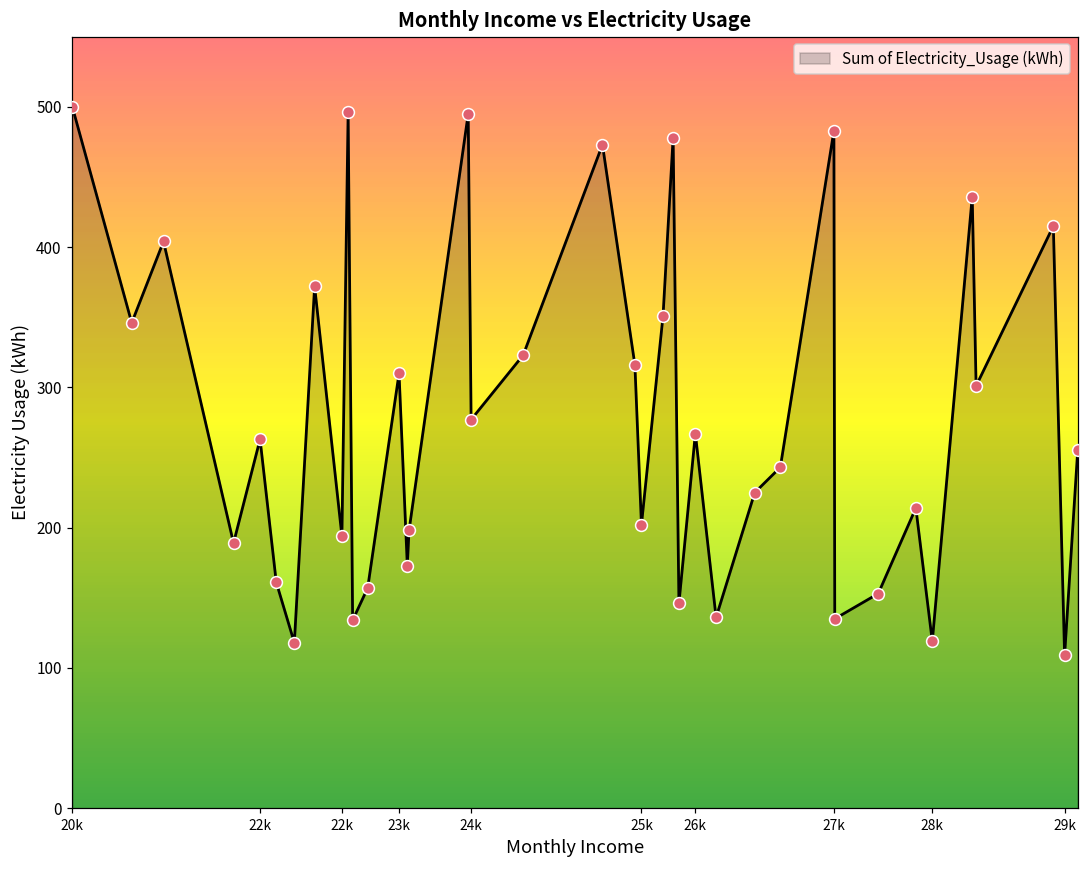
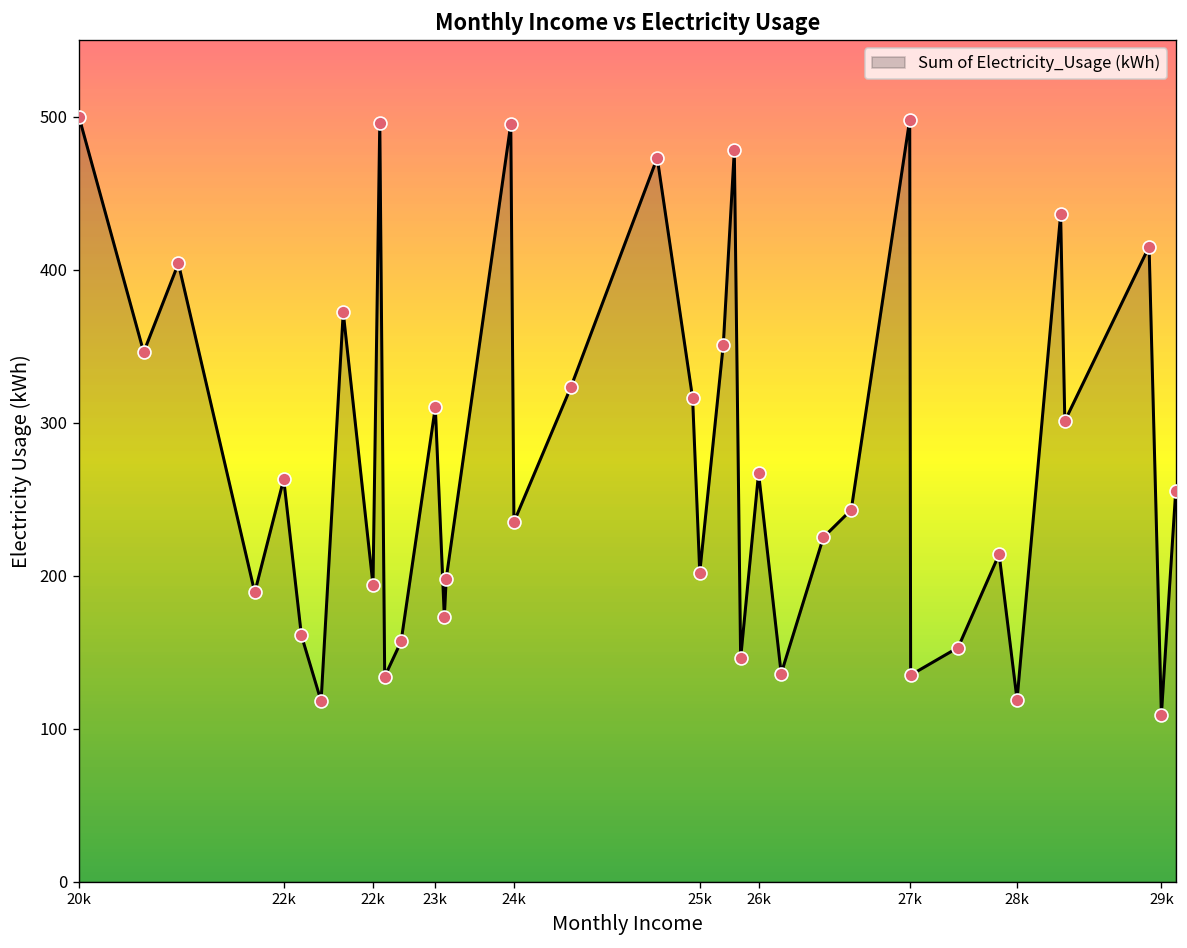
  {
    "20k": 500,
    "23k": 310,
-   "24k": 277,
+   "24k": 235,
    "25k": 202,
    "26k": 267,
-   "27k": 483,
+   "27k": 498,
    "28k": 119,
    "29k": 109
  }
